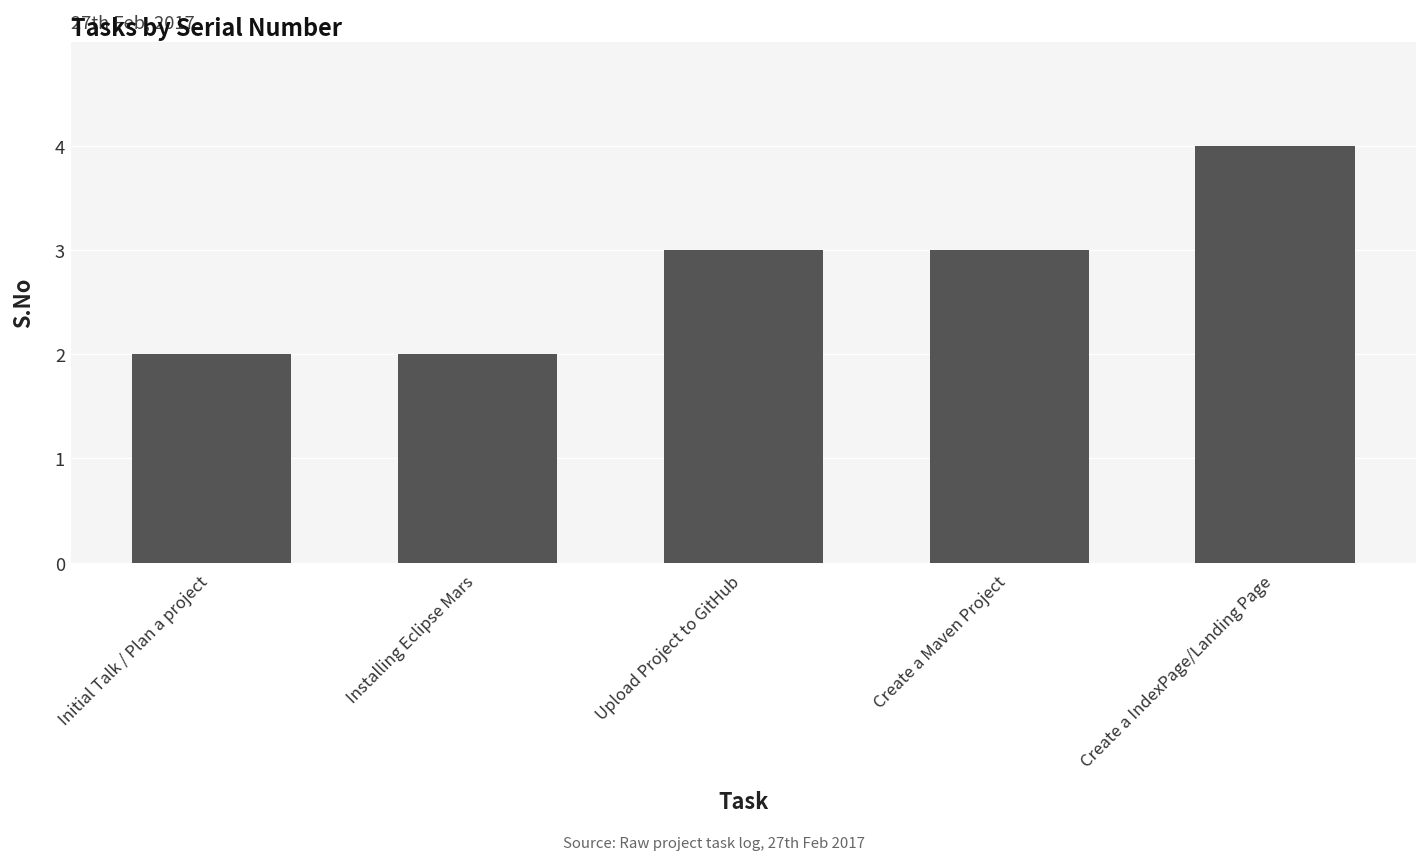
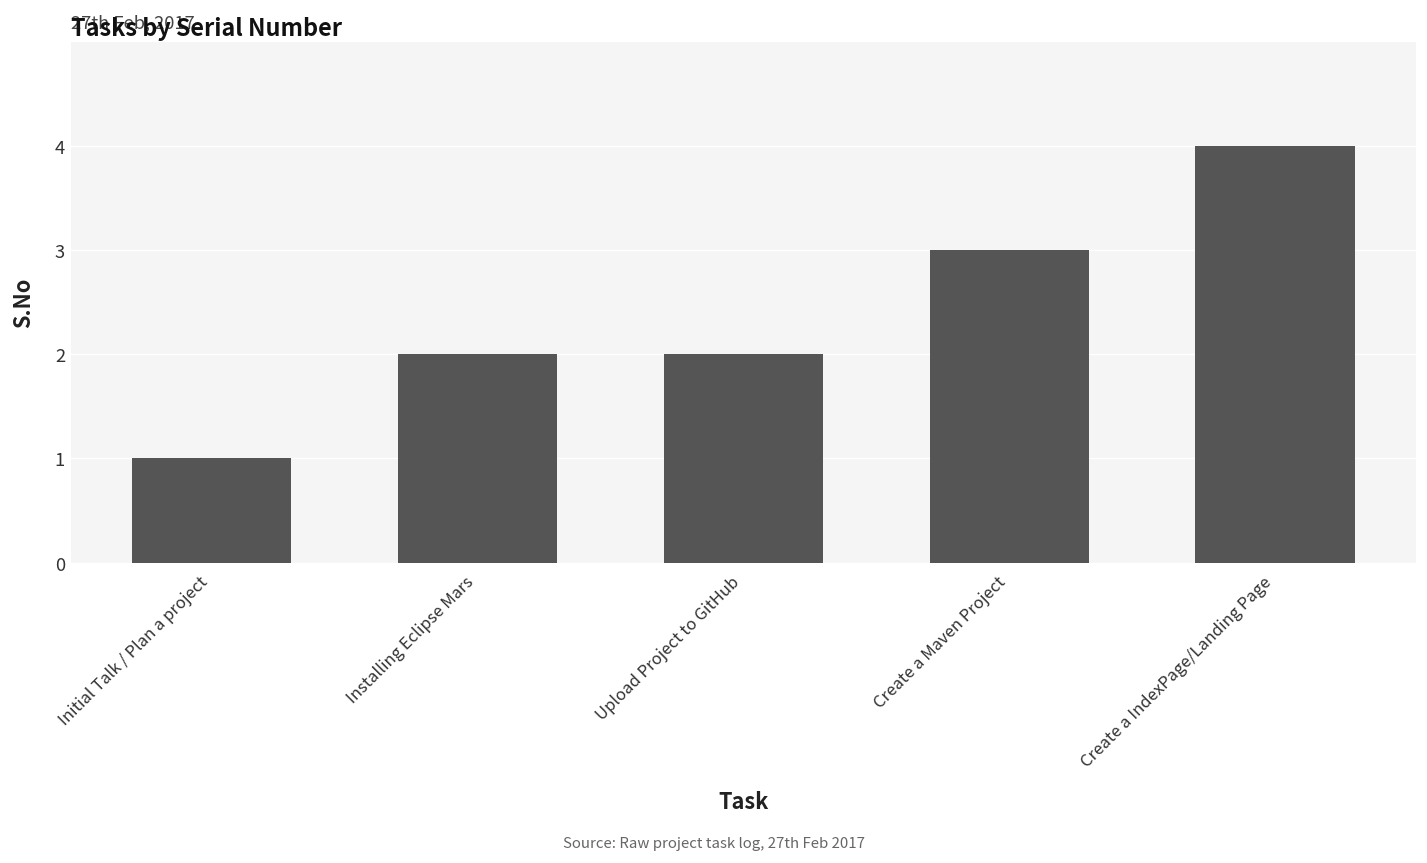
  {
-   "Initial Talk / Plan a project": 2,
+   "Initial Talk / Plan a project": 1,
    "Installing Eclipse Mars": 2,
-   "Upload Project to GitHub": 3,
+   "Upload Project to GitHub": 2,
    "Create a Maven Project": 3,
    "Create a IndexPage/Landing Page": 4
  }
